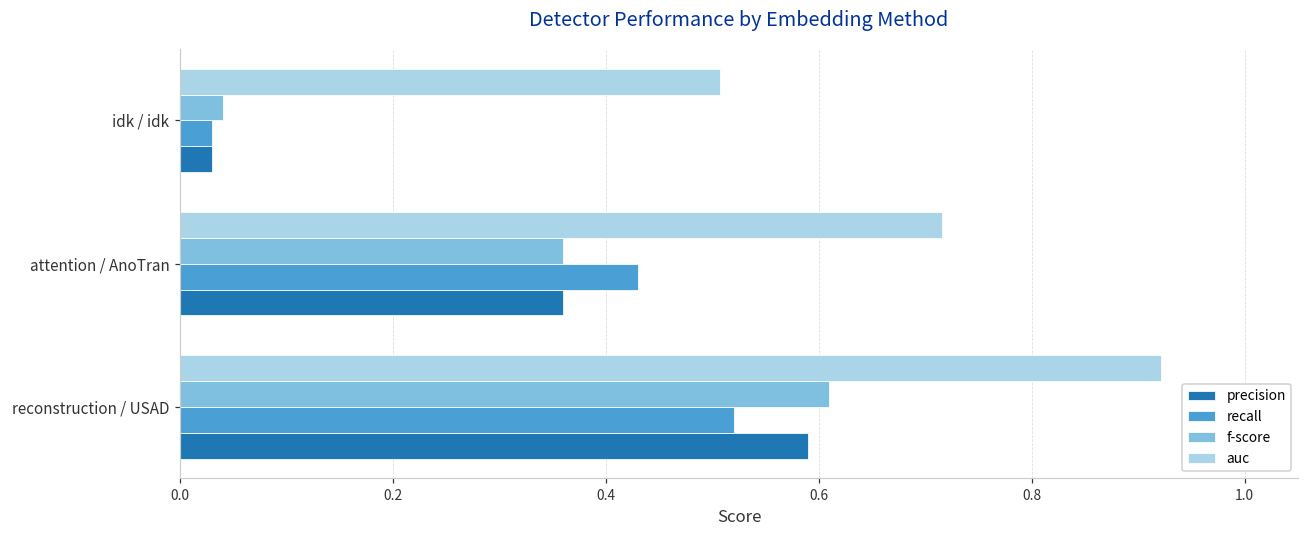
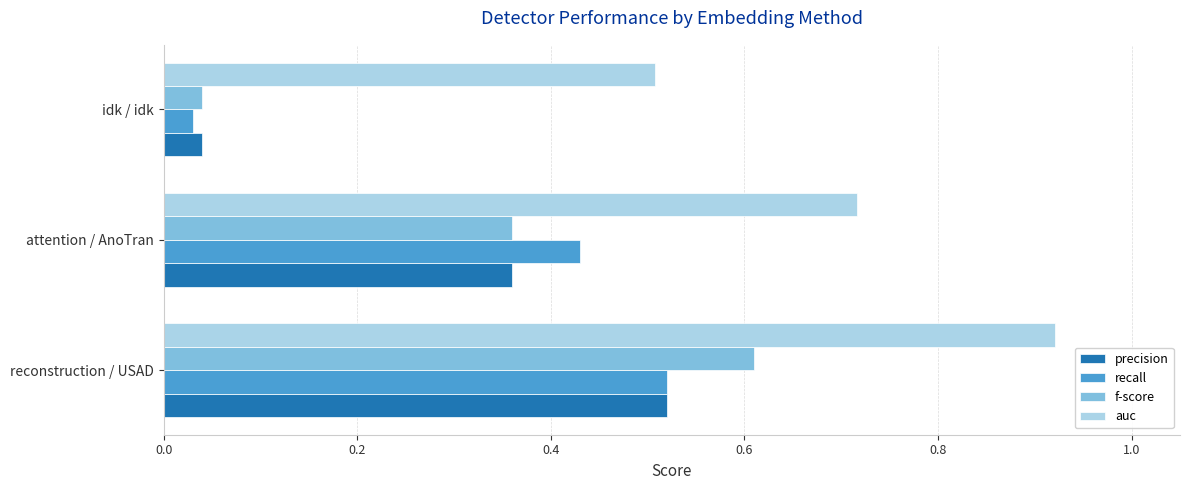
  {
    "precision": {
-     "idk / idk": 0.03,
+     "idk / idk": 0.04,
      "attention / AnoTran": 0.36,
-     "reconstruction / USAD": 0.59
+     "reconstruction / USAD": 0.52
    },
    "recall": {
      "idk / idk": 0.03,
      "attention / AnoTran": 0.43,
      "reconstruction / USAD": 0.52
    }
  }
